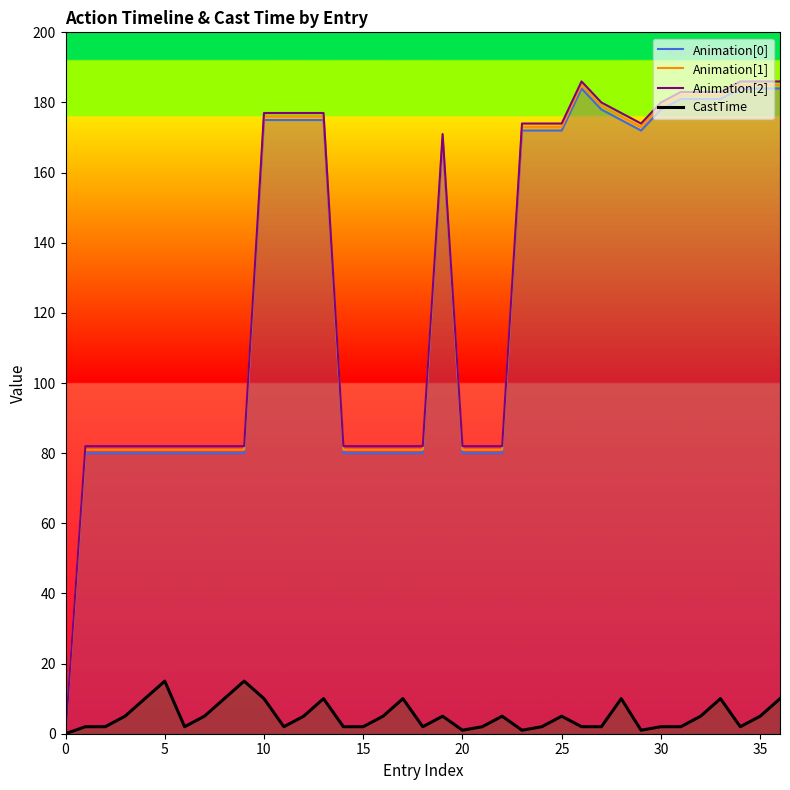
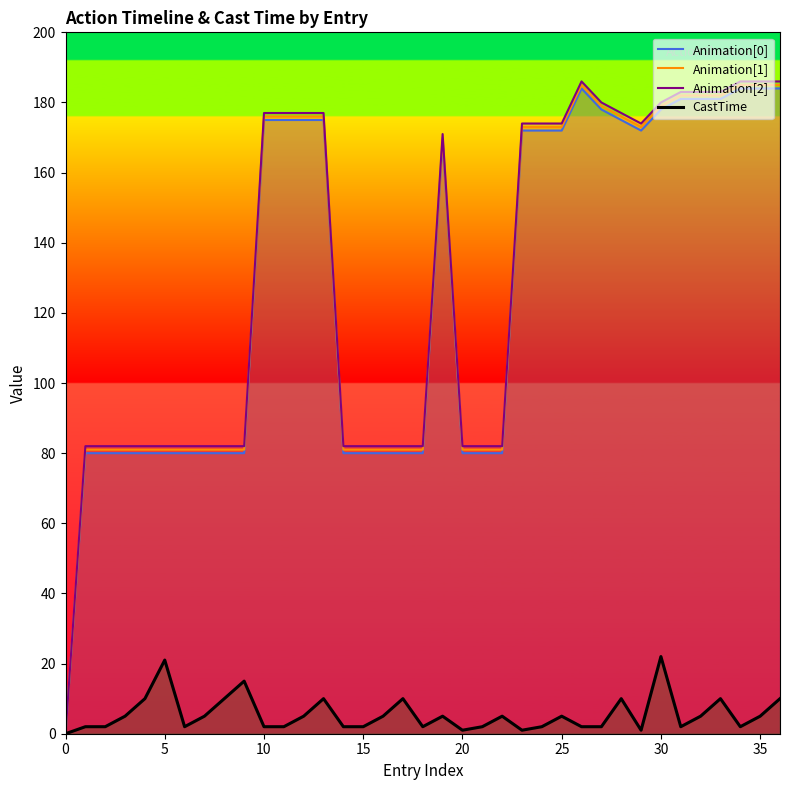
  {
    "Animation[0]": {
      "5": 80,
      "10": 175,
      "15": 80,
      "20": 80,
      "25": 172
    },
    "Animation[1]": {
      "5": 81,
      "10": 176,
      "15": 81,
      "20": 81,
      "25": 173
    },
    "Animation[2]": {
      "5": 82,
      "10": 177,
      "15": 82,
      "20": 82,
      "25": 174
    },
    "CastTime": {
-     "5": 15,
-     "10": 10,
+     "5": 21,
+     "10": 2,
      "15": 2,
      "20": 1,
      "25": 5,
-     "30": 2,
+     "30": 22,
      "35": 5
    }
  }
